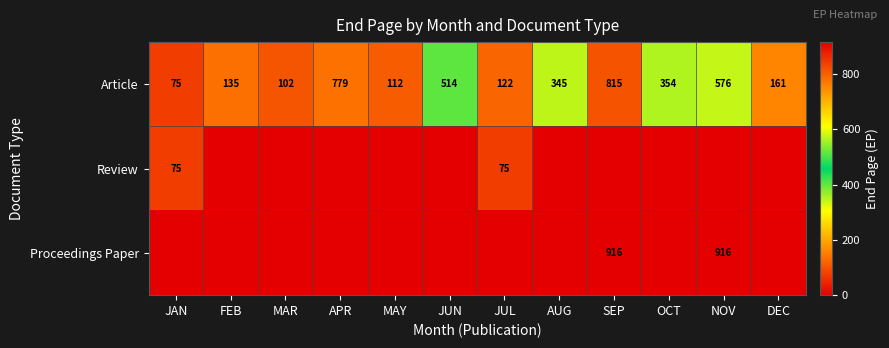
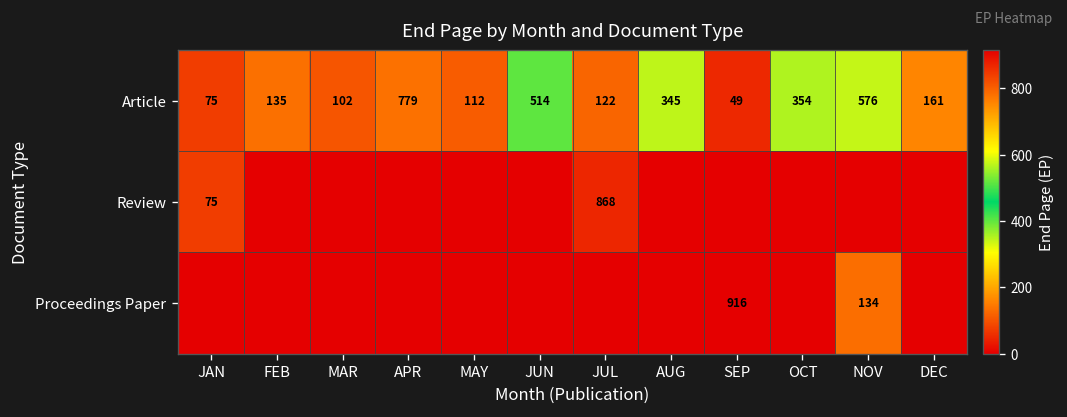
  {
    "Article": {
      "JAN": 75,
      "FEB": 135,
      "MAR": 102,
      "APR": 779,
      "MAY": 112,
      "JUN": 514,
      "JUL": 122,
      "AUG": 345,
-     "SEP": 815,
+     "SEP": 49,
      "OCT": 354,
      "NOV": 576,
      "DEC": 161
    },
    "Review": {
      "JAN": 75,
-     "JUL": 75
+     "JUL": 868
    },
    "Proceedings Paper": {
      "SEP": 916,
-     "NOV": 916
+     "NOV": 134
    }
  }
